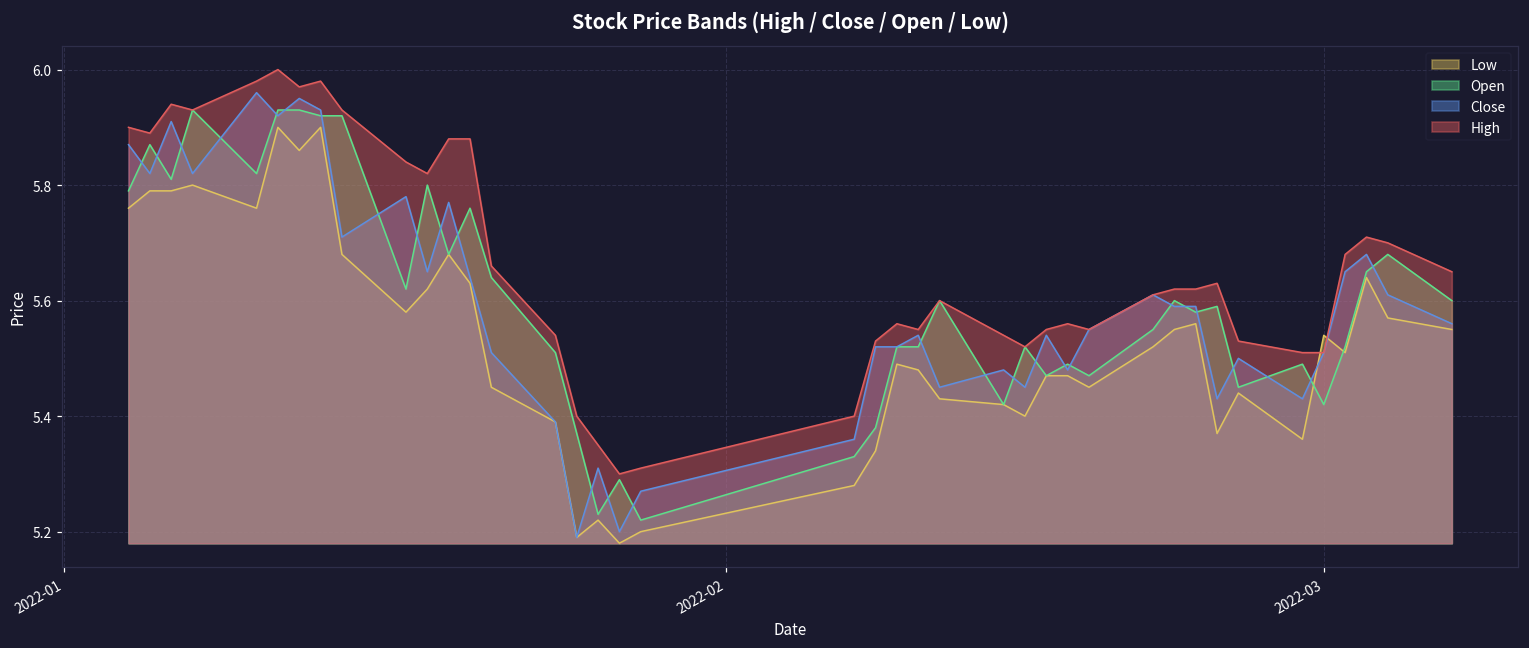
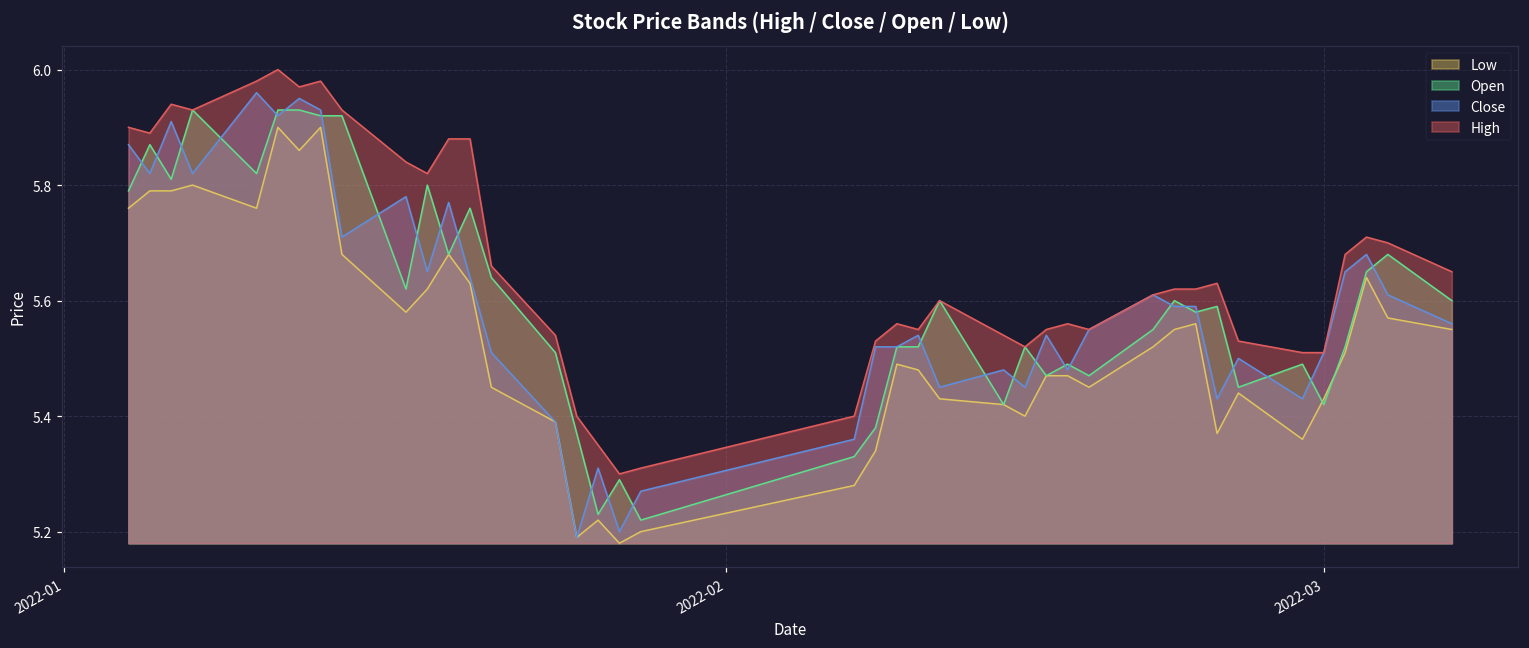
  {
    "Low": {
-     "2022-03": 5.54
+     "2022-03": 5.43
    },
    "Open": {
      "2022-03": 5.42
    }
  }
